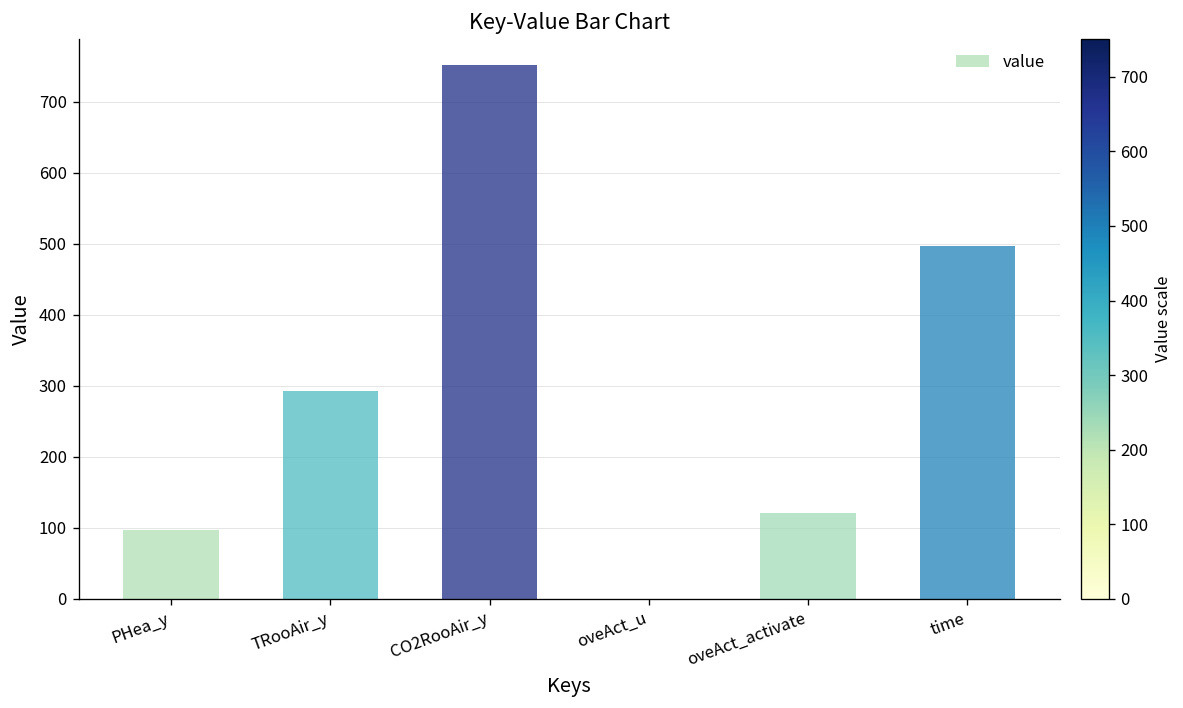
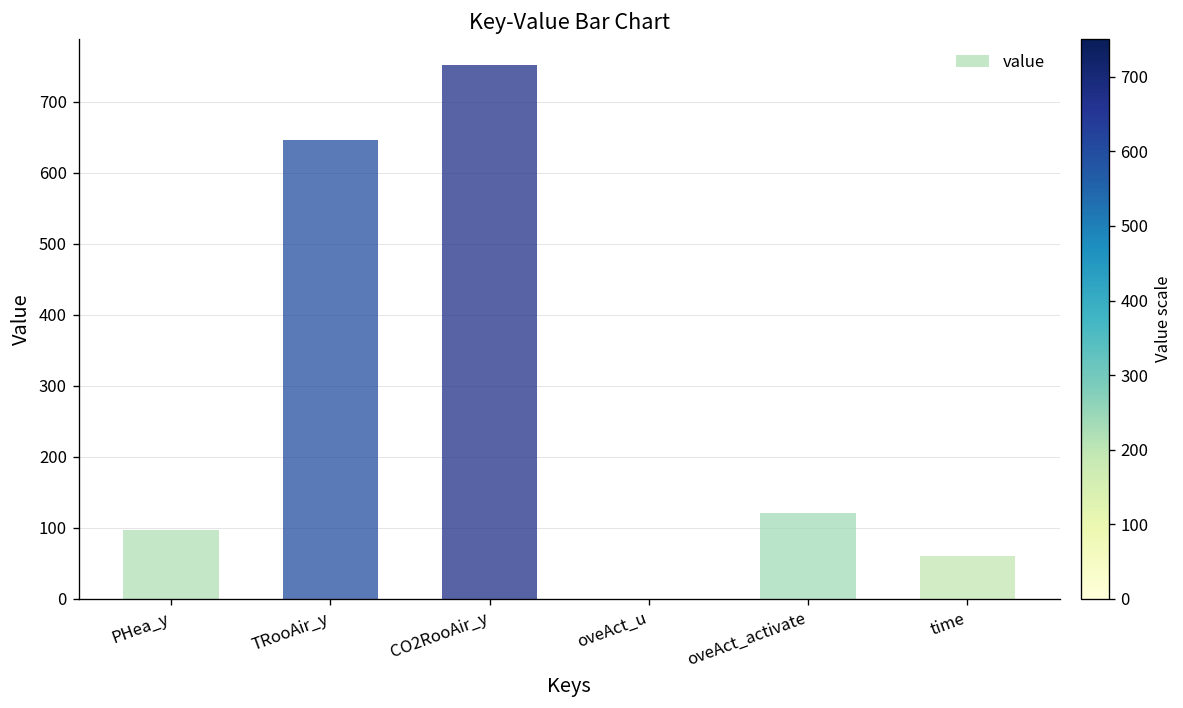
  {
    "PHea_y": 100,
-   "TRooAir_y": 290,
+   "TRooAir_y": 650,
    "CO2RooAir_y": 750,
    "oveAct_u": 0,
    "oveAct_activate": 120,
-   "time": 500
+   "time": 60
  }
